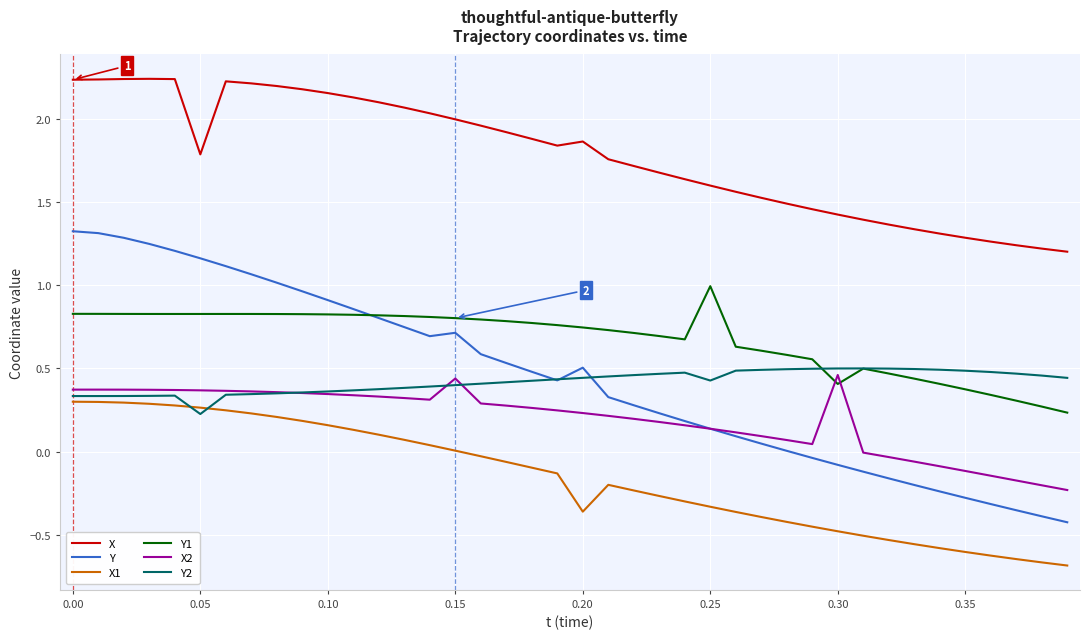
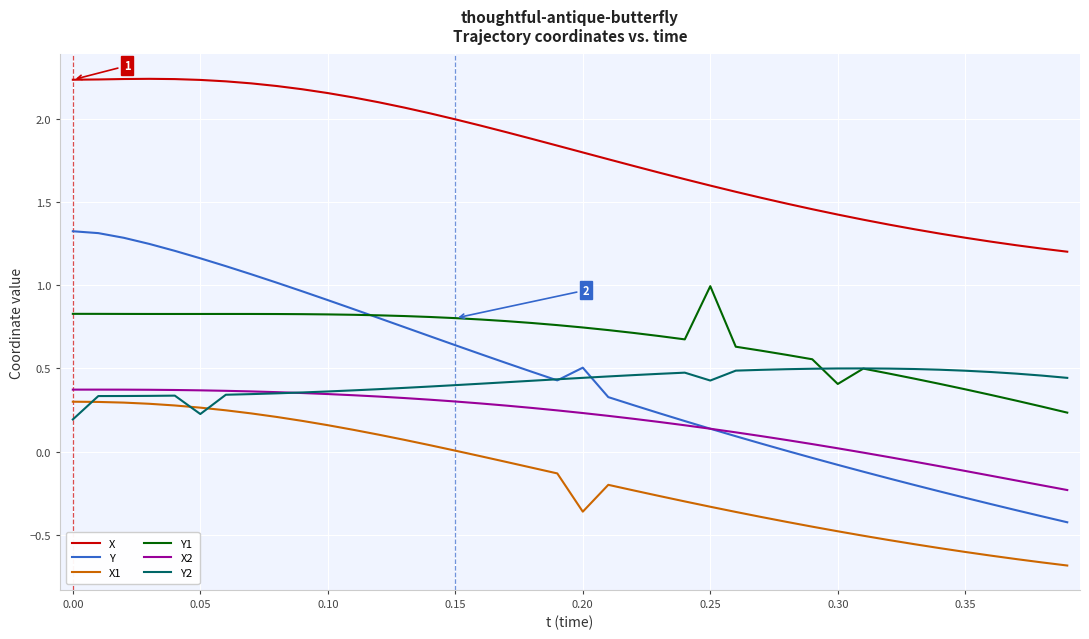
  {
    "X": {
      "0.00": 2.24,
-     "0.05": 1.79,
+     "0.05": 2.24,
      "0.10": 2.16,
      "0.15": 2.00,
-     "0.20": 1.87,
+     "0.20": 1.80,
      "0.25": 1.60,
      "0.30": 1.43,
      "0.35": 1.29
    },
    "Y": {
      "0.00": 1.33,
      "0.05": 1.16,
      "0.10": 0.91,
-     "0.15": 0.71,
+     "0.15": 0.64,
      "0.20": 0.50,
      "0.30": -0.08,
      "0.35": -0.28
    },
    "X1": {
      "0.00": 0.30,
      "0.05": 0.26,
      "0.10": 0.16,
      "0.15": 0.01,
      "0.20": -0.36,
      "0.25": -0.33,
      "0.30": -0.48,
      "0.35": -0.60
    },
    "Y1": {
      "0.00": 0.83,
      "0.05": 0.83,
      "0.10": 0.82,
      "0.15": 0.80,
      "0.20": 0.75,
      "0.25": 0.99,
      "0.30": 0.41,
      "0.35": 0.37
    },
    "X2": {
      "0.00": 0.37,
      "0.05": 0.37,
      "0.10": 0.35,
-     "0.15": 0.44,
+     "0.15": 0.30,
      "0.20": 0.23,
-     "0.30": 0.46,
+     "0.30": 0.02,
      "0.35": -0.12
    },
    "Y2": {
-     "0.00": 0.33,
+     "0.00": 0.19,
      "0.05": 0.23,
      "0.10": 0.36,
      "0.15": 0.40,
      "0.20": 0.44,
      "0.25": 0.43,
      "0.30": 0.50,
      "0.35": 0.49
    }
  }
